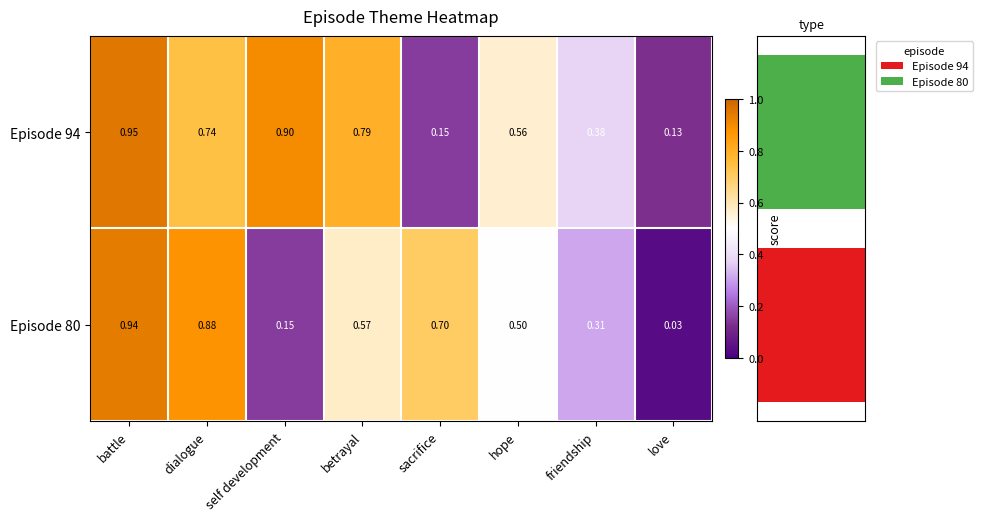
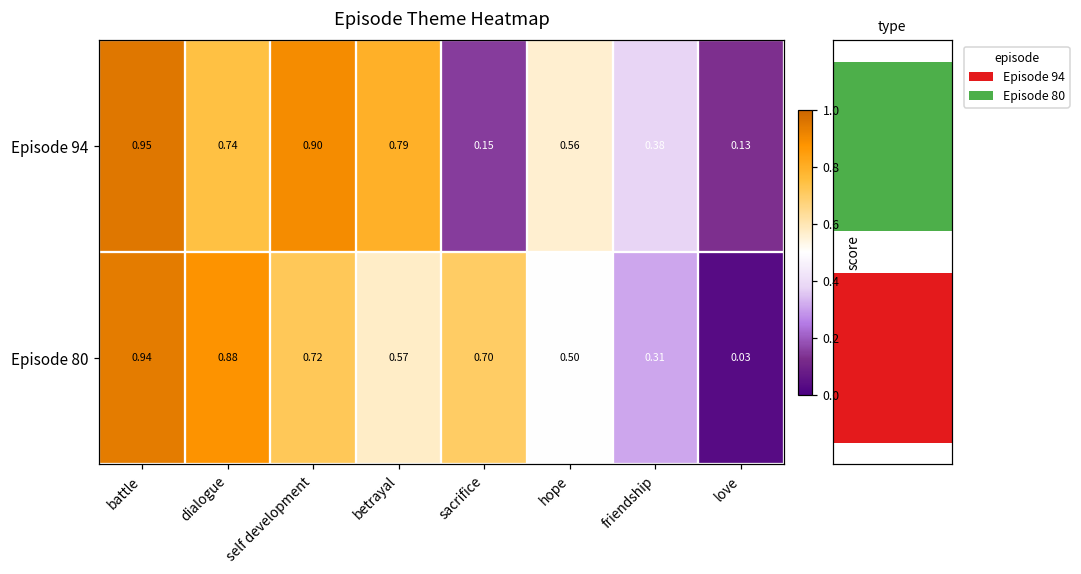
  {
    "Episode Theme Heatmap": {
      "Episode 94": {
        "battle": 0.95,
        "dialogue": 0.74,
        "self development": 0.90,
        "betrayal": 0.79,
        "sacrifice": 0.15,
        "hope": 0.56,
        "love": 0.13
      },
      "Episode 80": {
        "battle": 0.94,
        "dialogue": 0.88,
-       "self development": 0.15,
+       "self development": 0.72,
        "betrayal": 0.57,
        "sacrifice": 0.70,
        "hope": 0.50,
        "friendship": 0.31,
        "love": 0.03
      }
    }
  }
